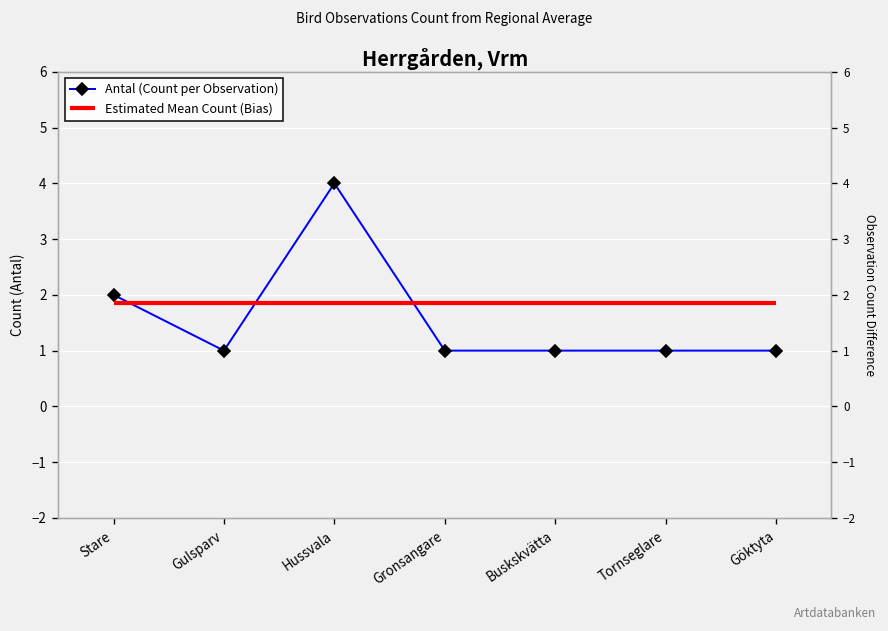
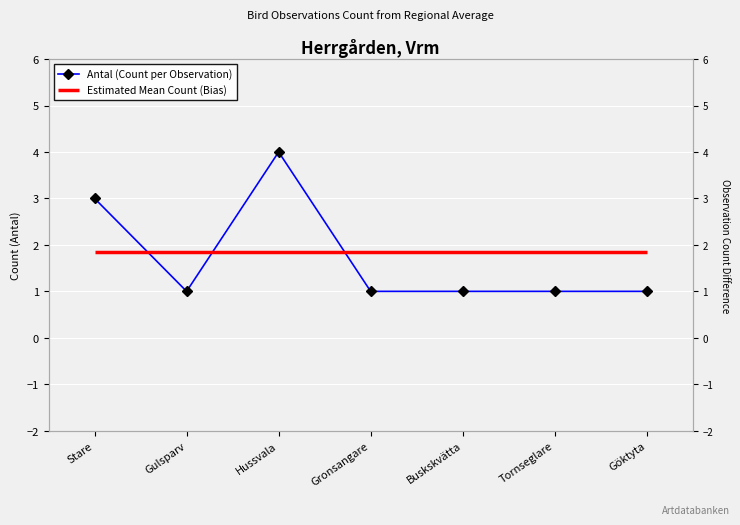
  {
-   "Stare": 2,
+   "Stare": 3,
    "Gulsparv": 1,
    "Hussvala": 4,
    "Gronsangare": 1,
    "Buskskvätta": 1,
    "Tornseglare": 1,
    "Göktyta": 1
  }
